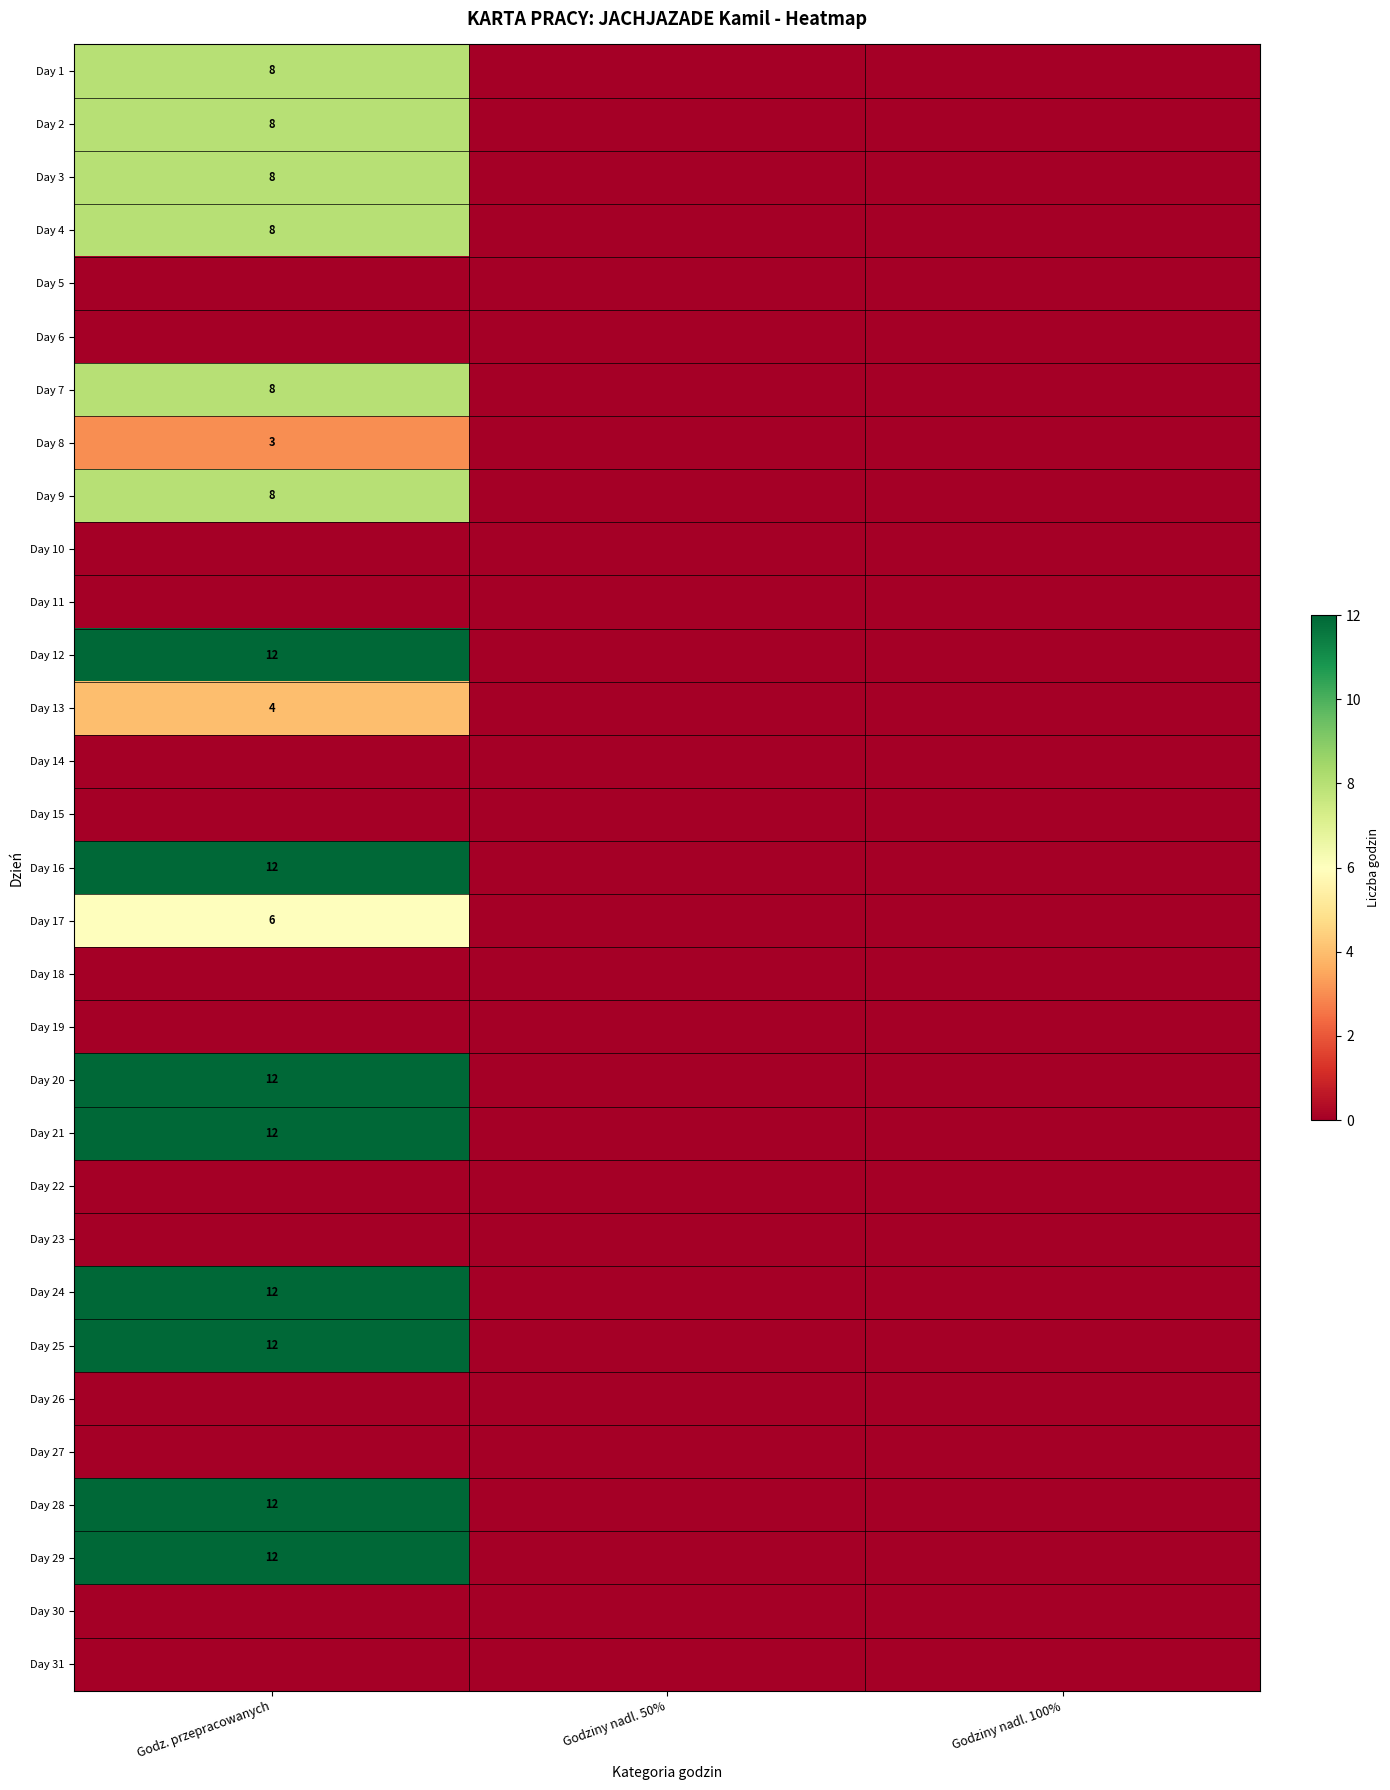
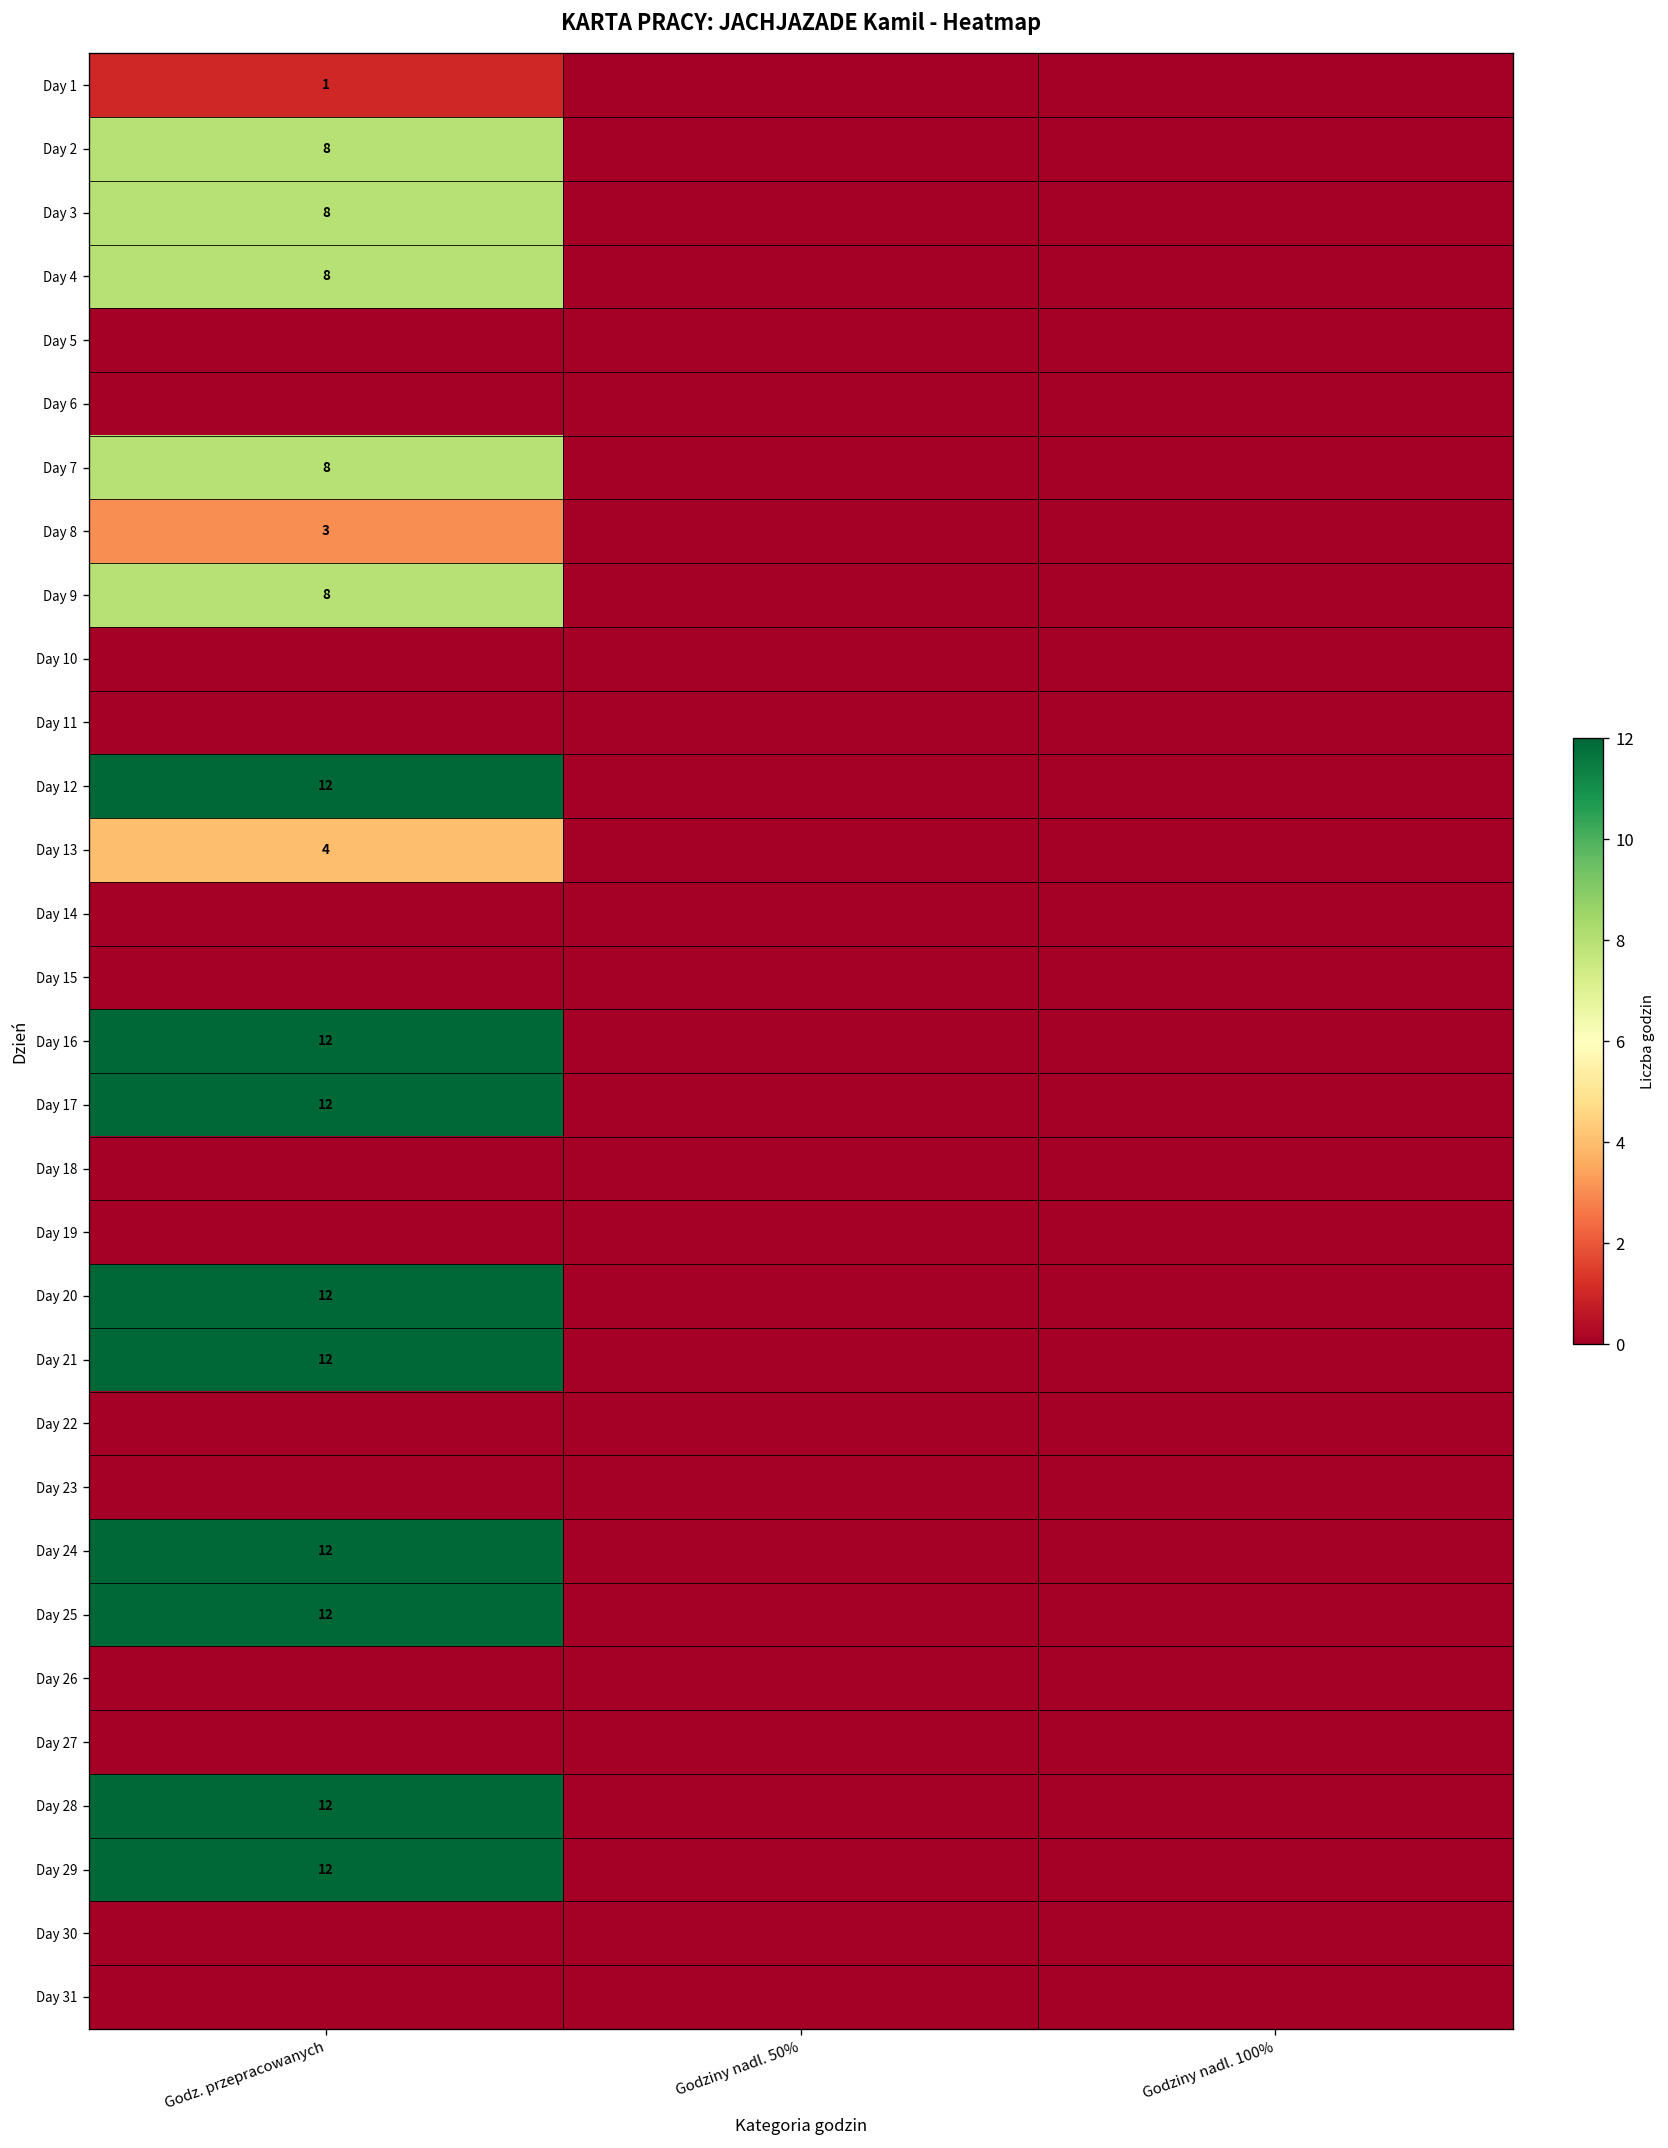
  {
    "Day 1": {
-     "Godz. przepracowanych": 8
+     "Godz. przepracowanych": 1
    },
    "Day 2": {
      "Godz. przepracowanych": 8
    },
    "Day 3": {
      "Godz. przepracowanych": 8
    },
    "Day 4": {
      "Godz. przepracowanych": 8
    },
    "Day 7": {
      "Godz. przepracowanych": 8
    },
    "Day 8": {
      "Godz. przepracowanych": 3
    },
    "Day 9": {
      "Godz. przepracowanych": 8
    },
    "Day 12": {
      "Godz. przepracowanych": 12
    },
    "Day 13": {
      "Godz. przepracowanych": 4
    },
    "Day 16": {
      "Godz. przepracowanych": 12
    },
    "Day 17": {
-     "Godz. przepracowanych": 6
+     "Godz. przepracowanych": 12
    },
    "Day 20": {
      "Godz. przepracowanych": 12
    },
    "Day 21": {
      "Godz. przepracowanych": 12
    },
    "Day 24": {
      "Godz. przepracowanych": 12
    },
    "Day 25": {
      "Godz. przepracowanych": 12
    },
    "Day 28": {
      "Godz. przepracowanych": 12
    },
    "Day 29": {
      "Godz. przepracowanych": 12
    }
  }
